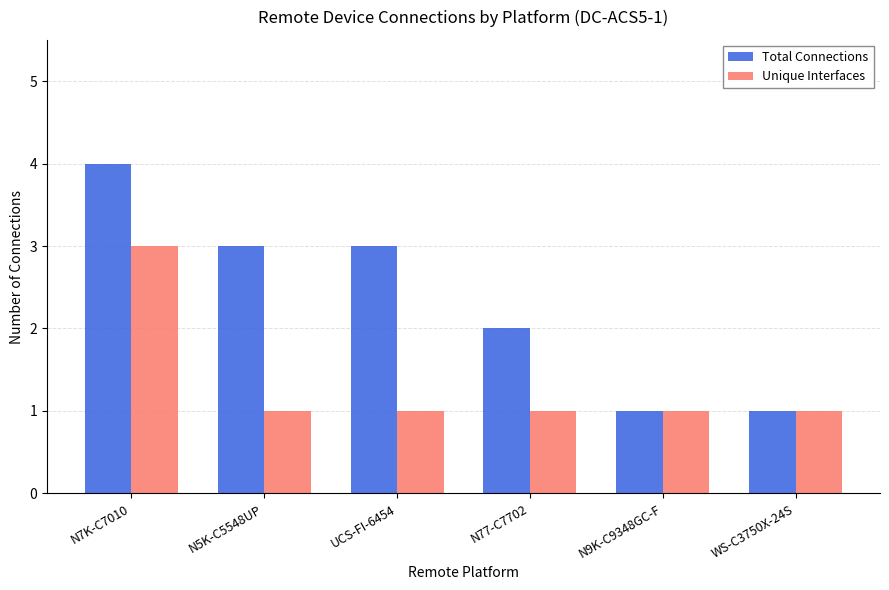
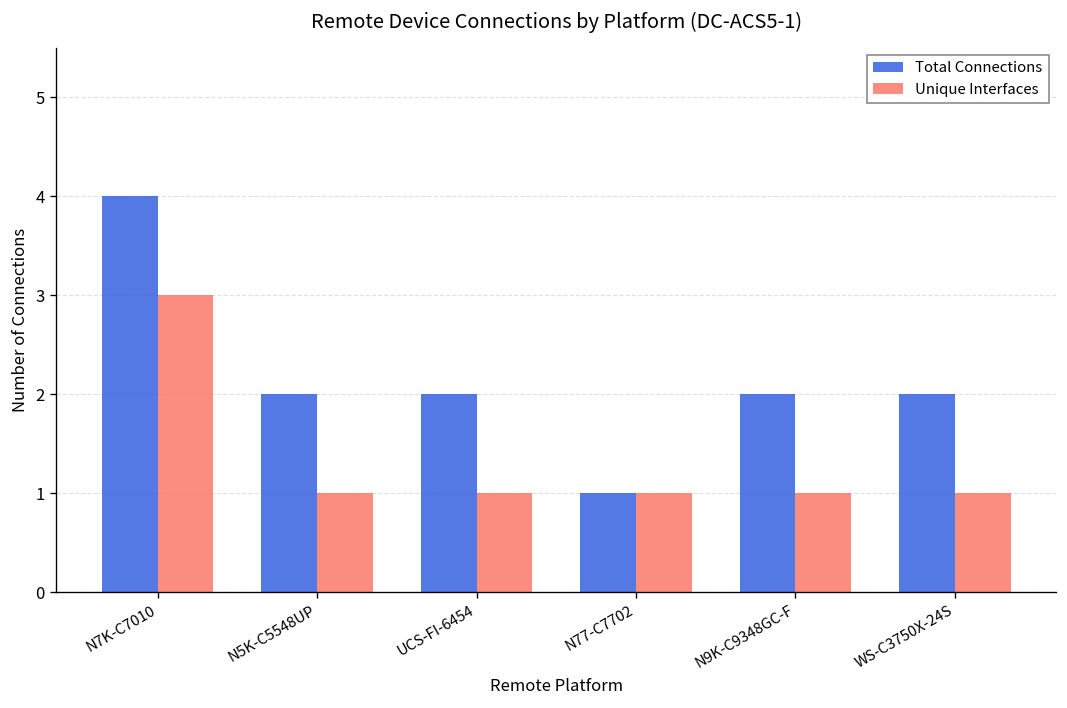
  {
    "Total Connections": {
      "N7K-C7010": 4,
-     "N5K-C5548UP": 3,
-     "UCS-FI-6454": 3,
-     "N77-C7702": 2,
-     "N9K-C9348GC-F": 1,
-     "WS-C3750X-24S": 1
+     "N5K-C5548UP": 2,
+     "UCS-FI-6454": 2,
+     "N77-C7702": 1,
+     "N9K-C9348GC-F": 2,
+     "WS-C3750X-24S": 2
    },
    "Unique Interfaces": {
      "N7K-C7010": 3,
      "N5K-C5548UP": 1,
      "UCS-FI-6454": 1,
      "N77-C7702": 1,
      "N9K-C9348GC-F": 1,
      "WS-C3750X-24S": 1
    }
  }
